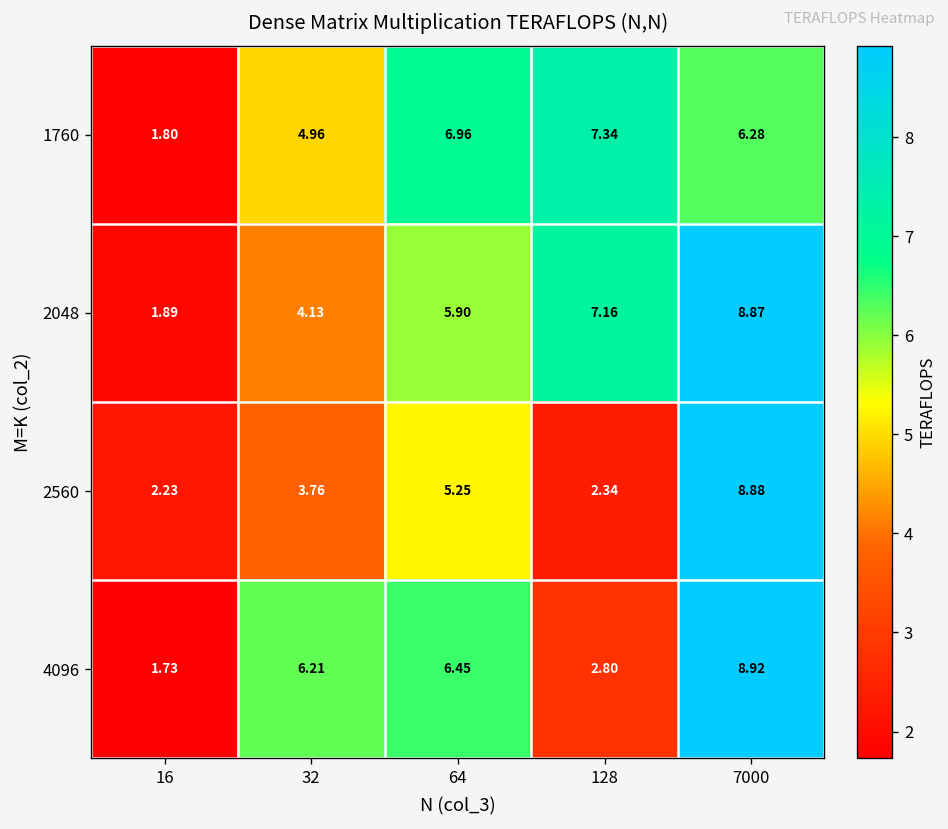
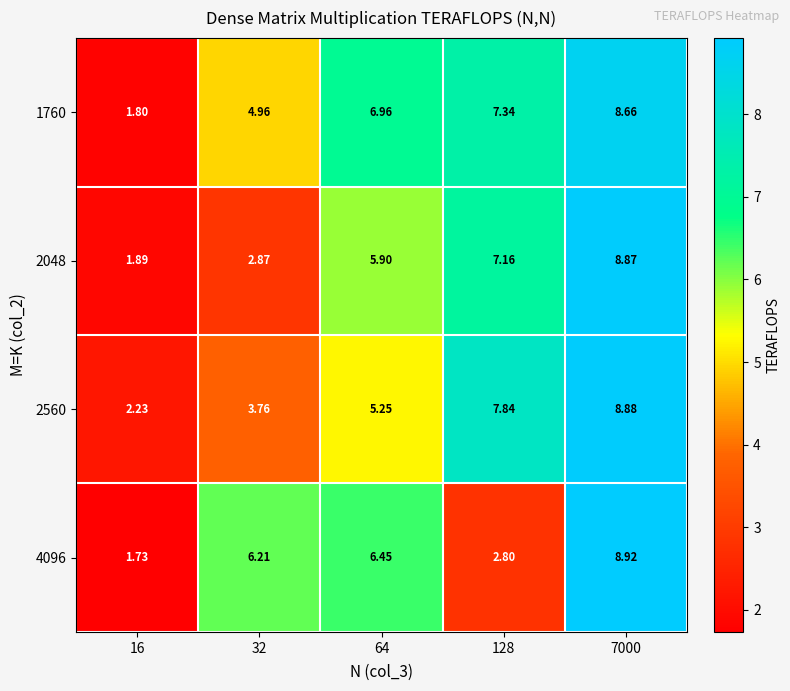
  {
    "1760": {
      "16": 1.80,
      "32": 4.96,
      "64": 6.96,
      "128": 7.34,
-     "7000": 6.28
+     "7000": 8.66
    },
    "2048": {
      "16": 1.89,
-     "32": 4.13,
+     "32": 2.87,
      "64": 5.90,
      "128": 7.16,
      "7000": 8.87
    },
    "2560": {
      "16": 2.23,
      "32": 3.76,
      "64": 5.25,
-     "128": 2.34,
+     "128": 7.84,
      "7000": 8.88
    },
    "4096": {
      "16": 1.73,
      "32": 6.21,
      "64": 6.45,
      "128": 2.80,
      "7000": 8.92
    }
  }
